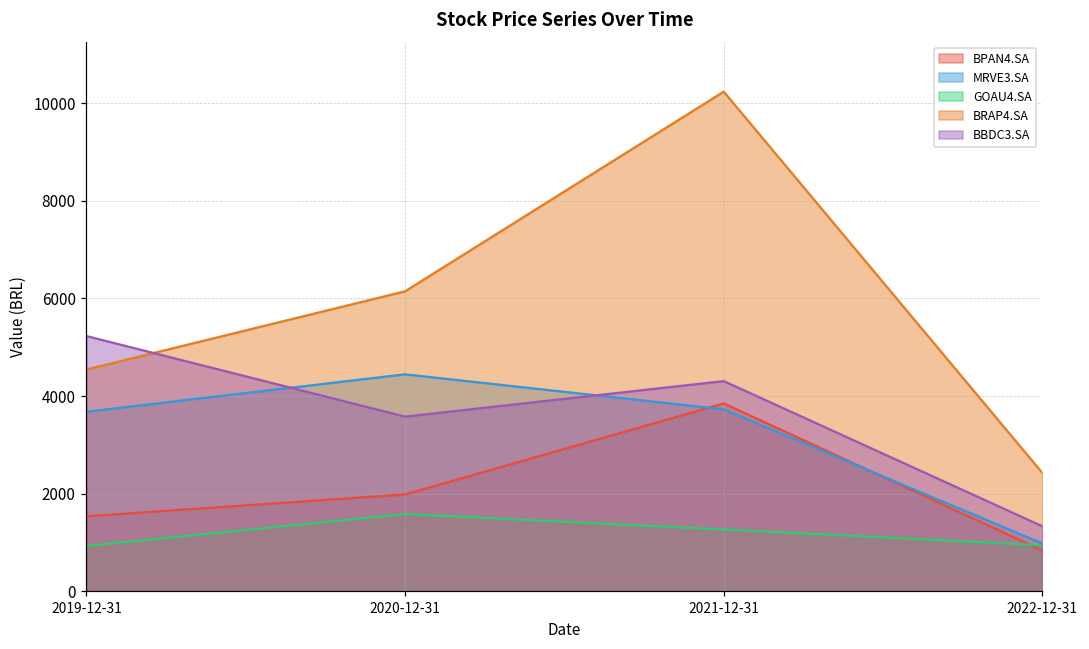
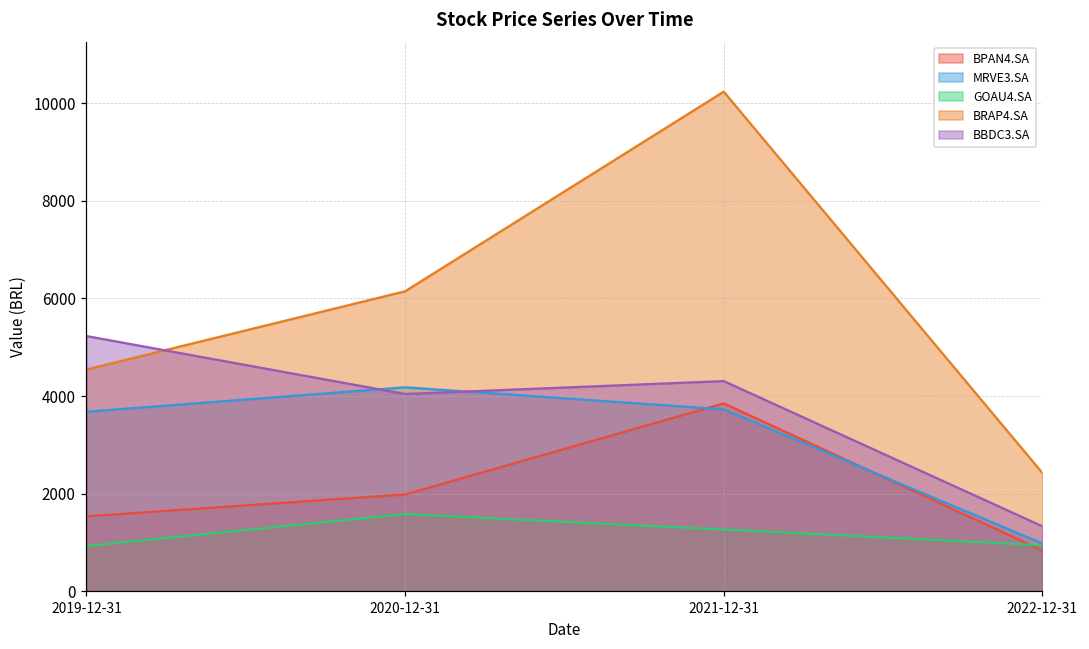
  {
    "MRVE3.SA": {
      "2019-12-31": 3700,
-     "2020-12-31": 4400,
+     "2020-12-31": 4200,
      "2021-12-31": 3700
    },
    "GOAU4.SA": {
      "2019-12-31": 900,
      "2020-12-31": 1600,
      "2021-12-31": 1300
    },
    "BBDC3.SA": {
      "2019-12-31": 5200,
-     "2020-12-31": 3600,
+     "2020-12-31": 4000,
      "2021-12-31": 4300,
      "2022-12-31": 1300
    }
  }
